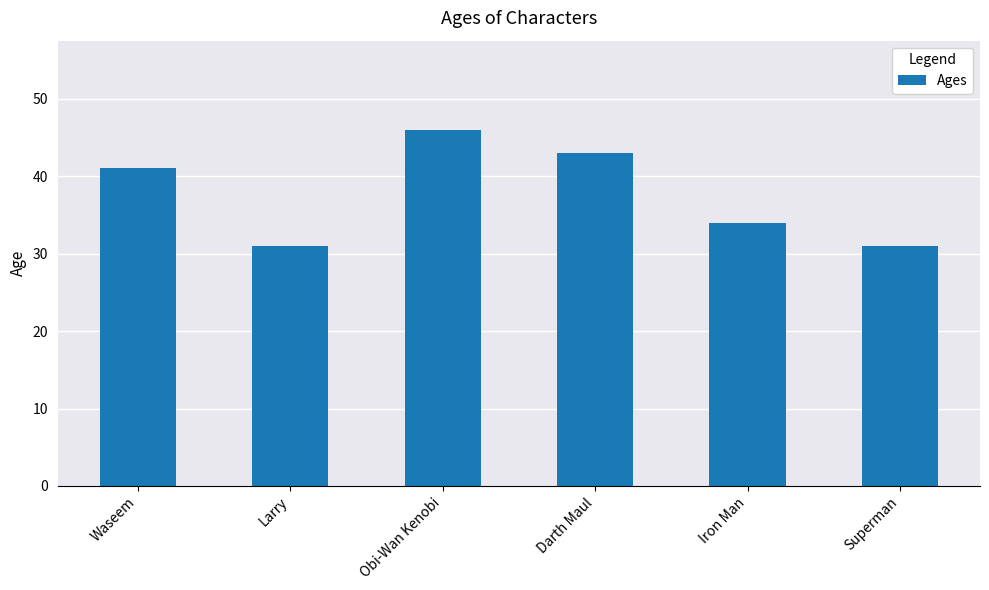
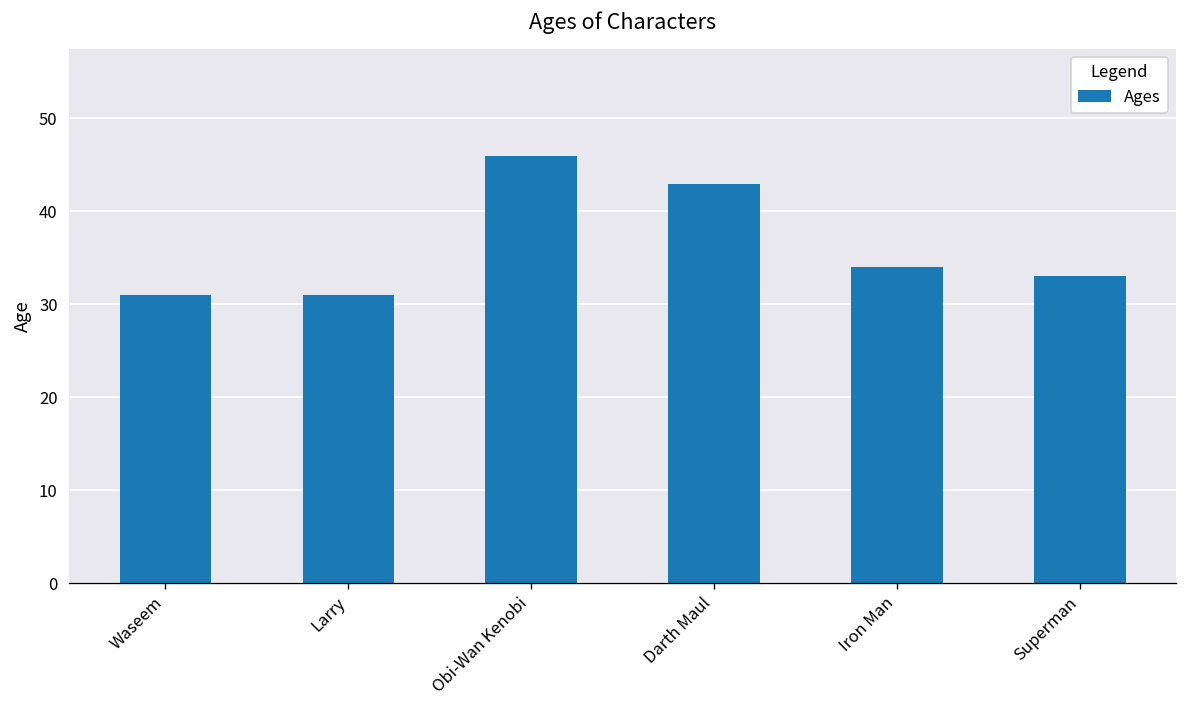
  {
-   "Waseem": 41,
+   "Waseem": 31,
    "Larry": 31,
    "Obi-Wan Kenobi": 46,
    "Darth Maul": 43,
    "Iron Man": 34,
-   "Superman": 31
+   "Superman": 33
  }
